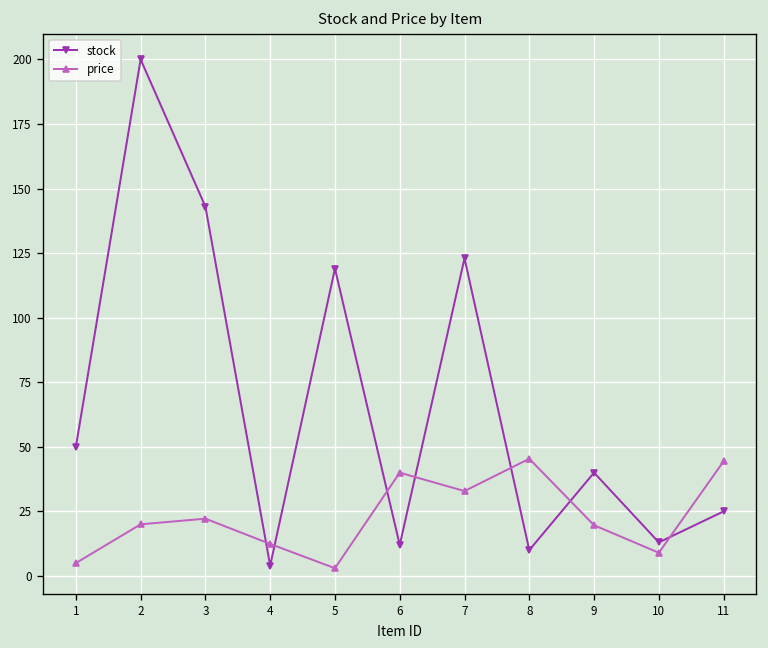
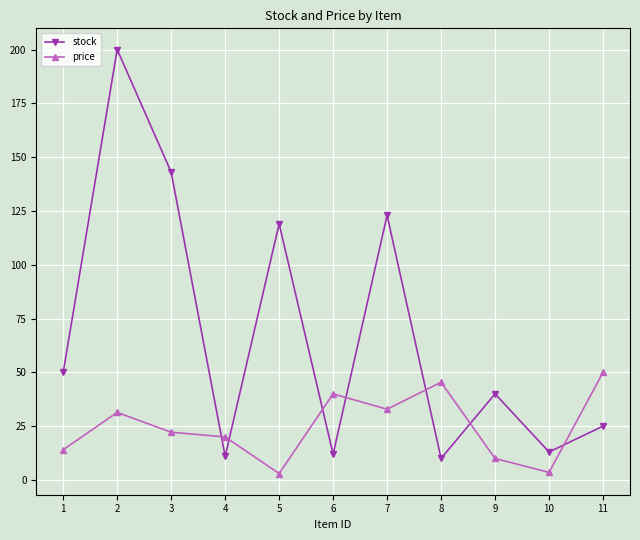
  {
    "stock": {
      "1": 50,
      "2": 200,
      "3": 143,
-     "4": 4,
+     "4": 11,
      "5": 119,
      "6": 12,
      "7": 123,
      "8": 10,
      "9": 40,
      "10": 13,
      "11": 25
    },
    "price": {
-     "1": 5,
-     "2": 20,
+     "1": 14,
+     "2": 31,
      "3": 22,
-     "4": 12,
+     "4": 20,
      "5": 3,
      "6": 40,
      "7": 33,
      "8": 45,
-     "9": 20,
-     "10": 9,
-     "11": 44
+     "9": 10,
+     "10": 4,
+     "11": 50
    }
  }
